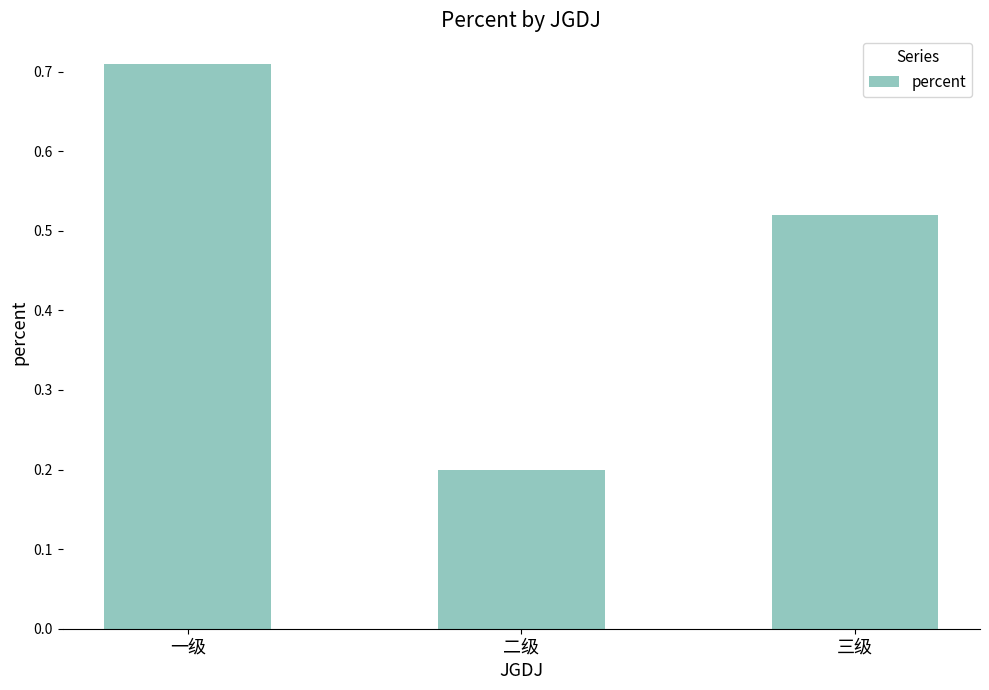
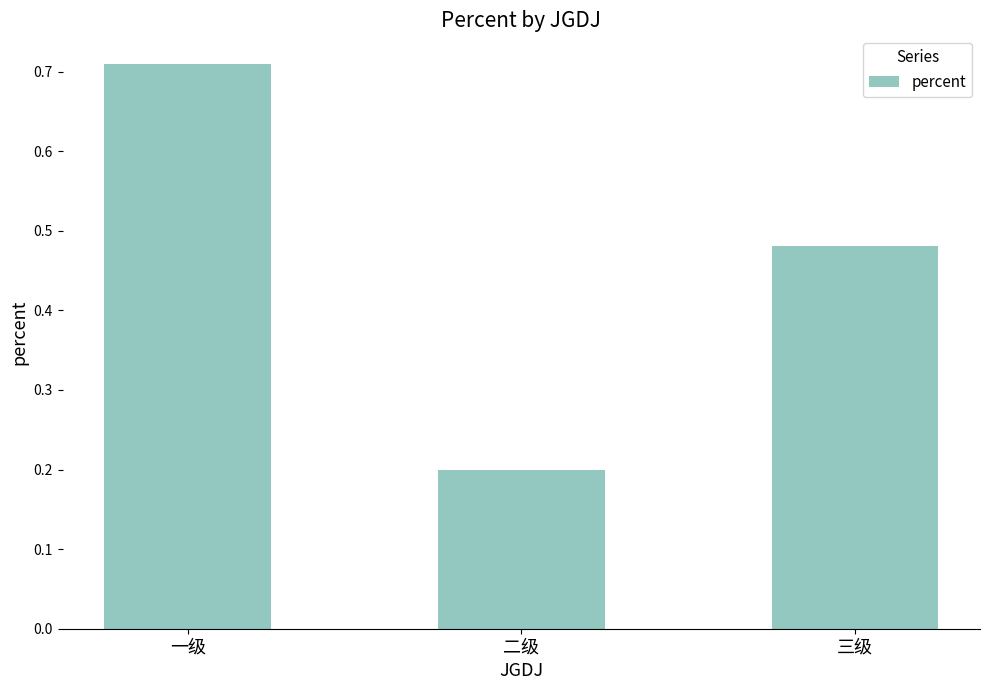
  {
    "一级": 0.71,
    "二级": 0.20,
-   "三级": 0.52
+   "三级": 0.48
  }
